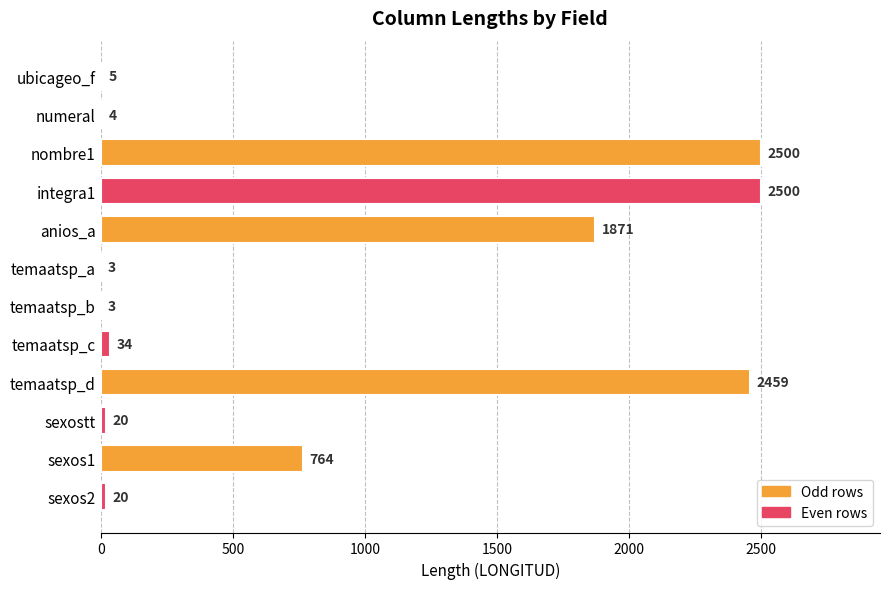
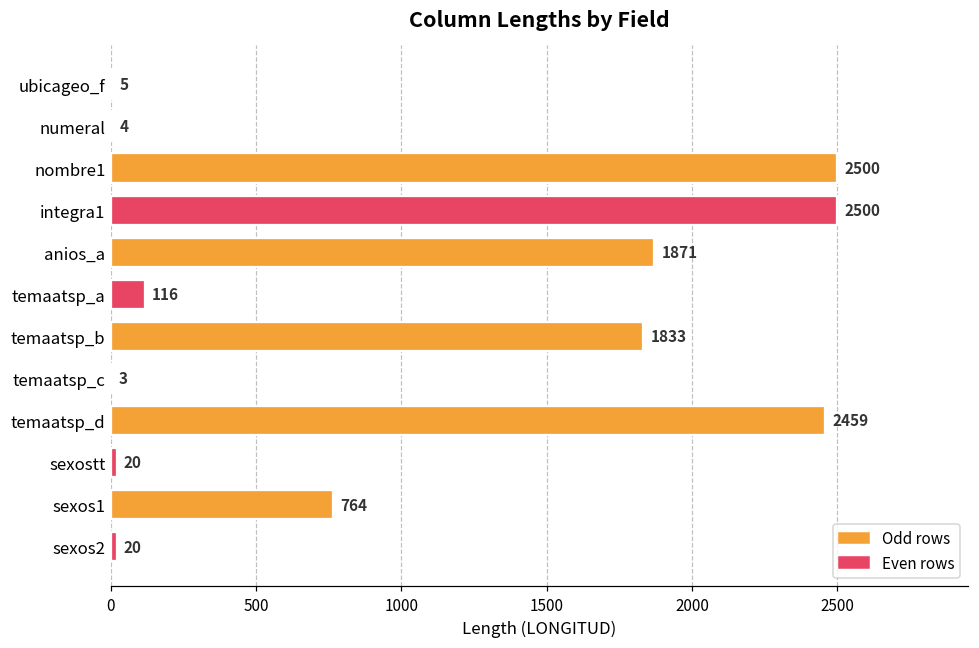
  {
    "ubicageo_f": 5,
    "numeral": 4,
    "nombre1": 2500,
    "integra1": 2500,
    "anios_a": 1871,
-   "temaatsp_a": 3,
-   "temaatsp_b": 3,
-   "temaatsp_c": 34,
+   "temaatsp_a": 116,
+   "temaatsp_b": 1833,
+   "temaatsp_c": 3,
    "temaatsp_d": 2459,
    "sexostt": 20,
    "sexos1": 764,
    "sexos2": 20
  }
